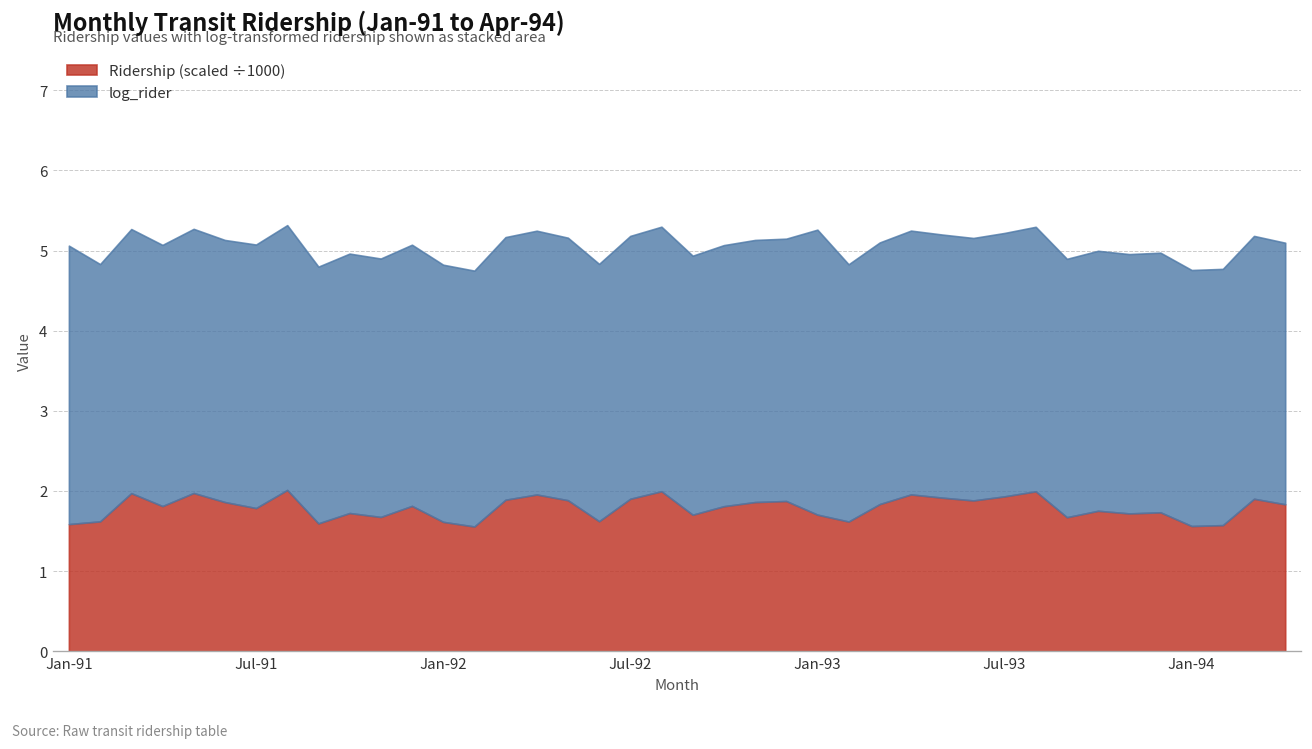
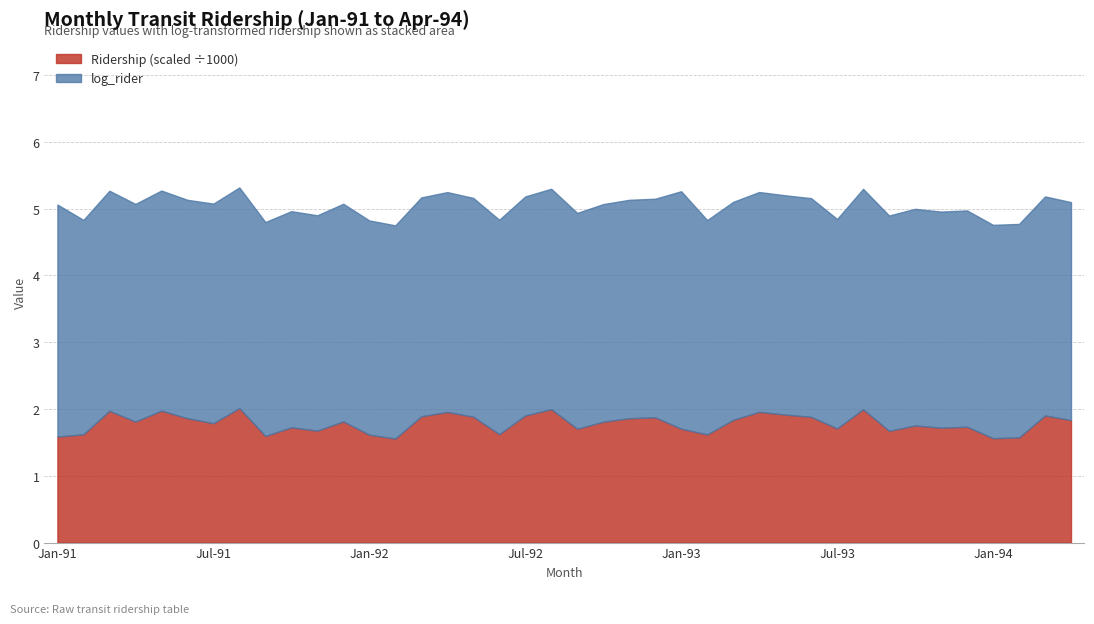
  {
    "Ridership (scaled ÷1000)": {
      "Jan-91": 1.6,
      "Jul-91": 1.8,
      "Jan-92": 1.6,
      "Jul-92": 1.9,
      "Jan-93": 1.7,
-     "Jul-93": 1.9,
+     "Jul-93": 1.7,
      "Jan-94": 1.6
    },
    "log_rider": {
      "Jan-91": 3.5,
      "Jul-91": 3.3,
      "Jan-92": 3.2,
      "Jul-92": 3.3,
      "Jan-93": 3.6,
-     "Jul-93": 3.3,
+     "Jul-93": 3.1,
      "Jan-94": 3.2
    }
  }
